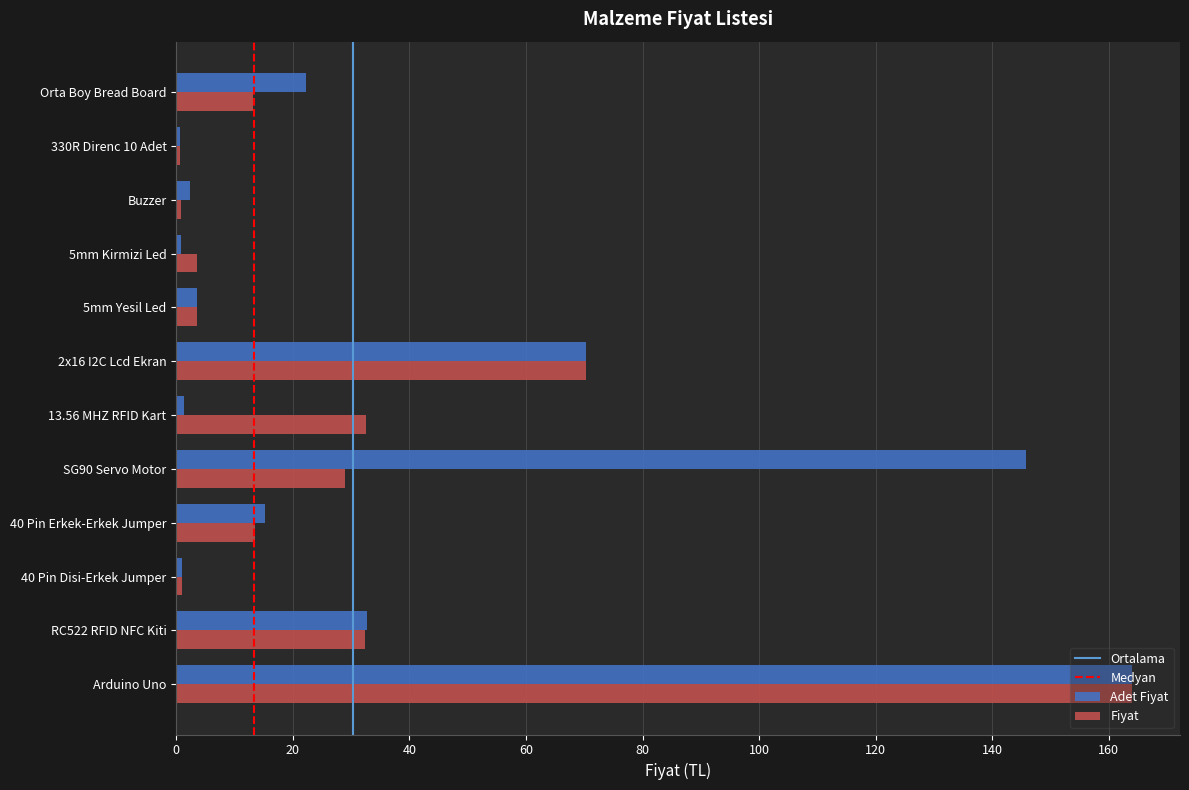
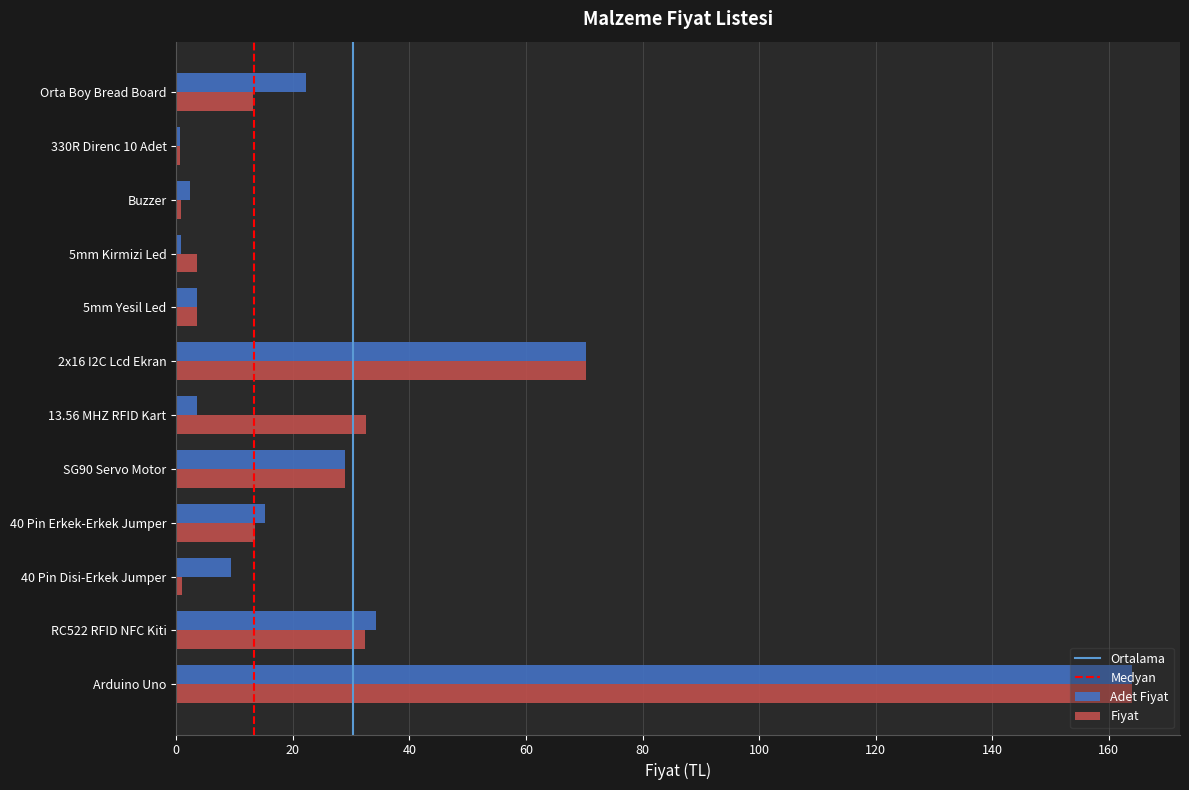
  {
    "Adet Fiyat": {
      "Orta Boy Bread Board": 22,
      "330R Direnc 10 Adet": 1,
      "Buzzer": 2,
      "5mm Kirmizi Led": 1,
      "5mm Yesil Led": 4,
      "2x16 I2C Lcd Ekran": 70,
-     "13.56 MHZ RFID Kart": 1,
-     "SG90 Servo Motor": 146,
+     "13.56 MHZ RFID Kart": 4,
+     "SG90 Servo Motor": 29,
      "40 Pin Erkek-Erkek Jumper": 15,
-     "40 Pin Disi-Erkek Jumper": 1,
-     "RC522 RFID NFC Kiti": 33
+     "40 Pin Disi-Erkek Jumper": 9,
+     "RC522 RFID NFC Kiti": 34
    },
    "Fiyat": {
      "Orta Boy Bread Board": 13,
      "330R Direnc 10 Adet": 1,
      "Buzzer": 1,
      "5mm Kirmizi Led": 4,
      "5mm Yesil Led": 4,
      "2x16 I2C Lcd Ekran": 70,
      "13.56 MHZ RFID Kart": 33,
      "SG90 Servo Motor": 29,
      "40 Pin Erkek-Erkek Jumper": 14,
      "40 Pin Disi-Erkek Jumper": 1,
      "RC522 RFID NFC Kiti": 32
    }
  }
